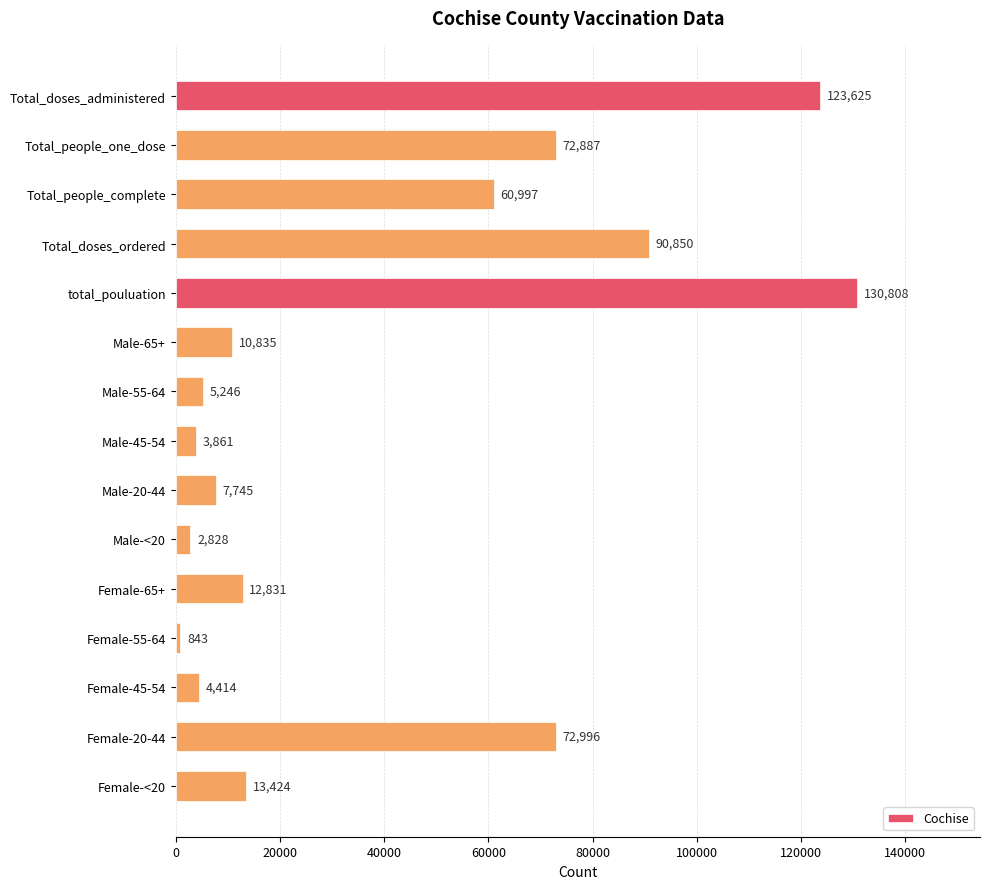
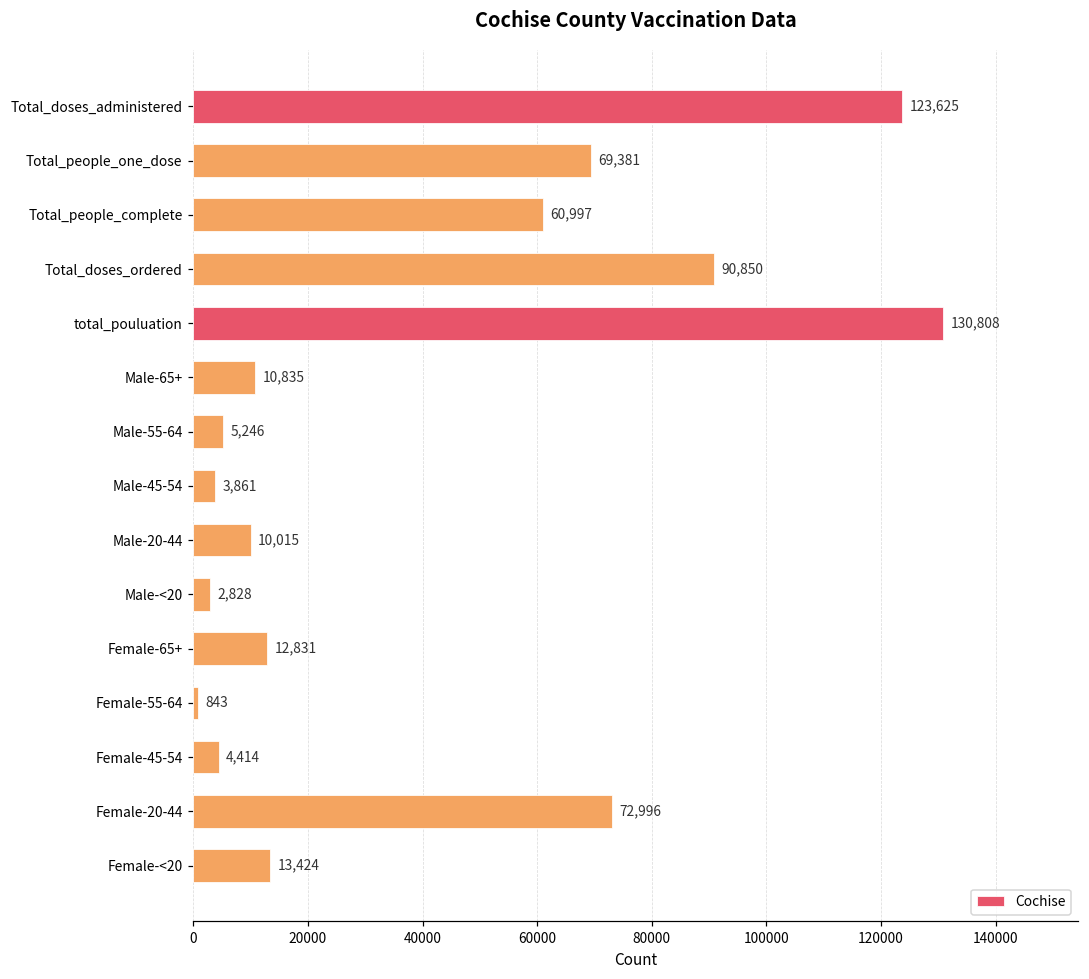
  {
    "Total_doses_administered": "123,625",
-   "Total_people_one_dose": "72,887",
+   "Total_people_one_dose": "69,381",
    "Total_people_complete": "60,997",
    "Total_doses_ordered": "90,850",
    "total_pouluation": "130,808",
    "Male-65+": "10,835",
    "Male-55-64": "5,246",
    "Male-45-54": "3,861",
-   "Male-20-44": "7,745",
+   "Male-20-44": "10,015",
    "Male-<20": "2,828",
    "Female-65+": "12,831",
    "Female-55-64": "843",
    "Female-45-54": "4,414",
    "Female-20-44": "72,996",
    "Female-<20": "13,424"
  }
